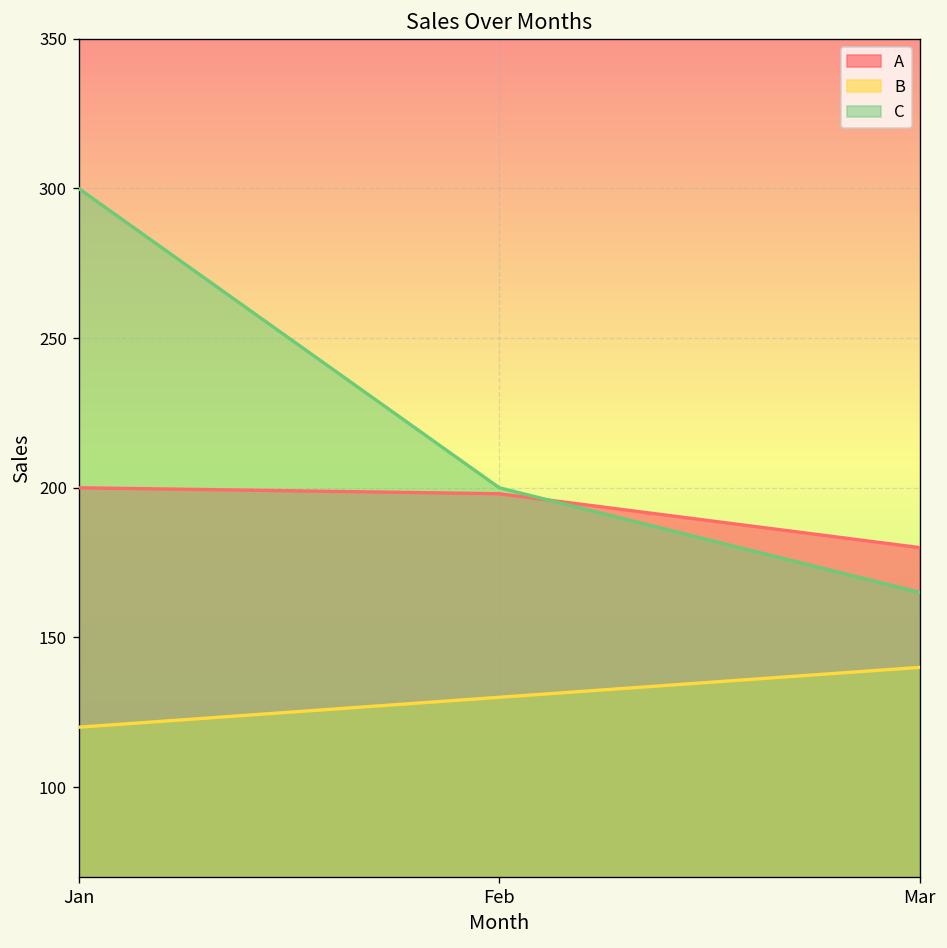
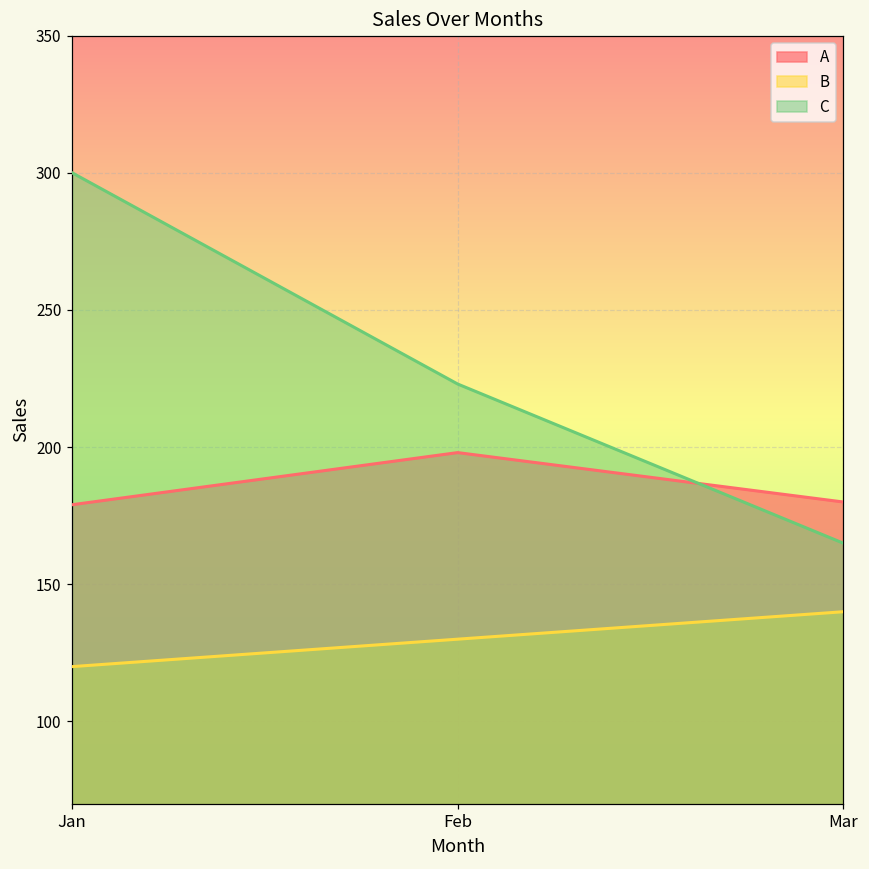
  {
    "A": {
-     "Jan": 200,
+     "Jan": 179,
      "Feb": 198,
      "Mar": 180
    },
    "B": {
      "Jan": 120,
      "Feb": 130,
      "Mar": 140
    },
    "C": {
      "Jan": 300,
-     "Feb": 200,
+     "Feb": 223,
      "Mar": 165
    }
  }
